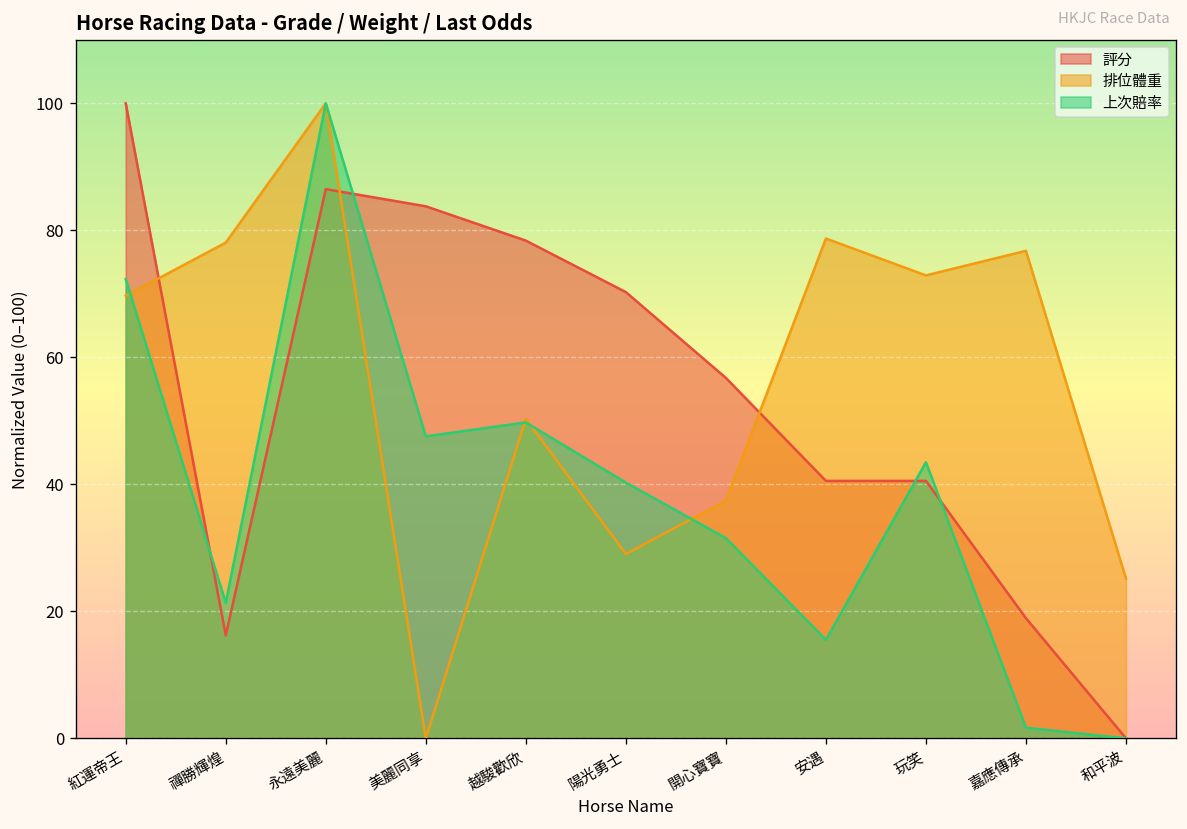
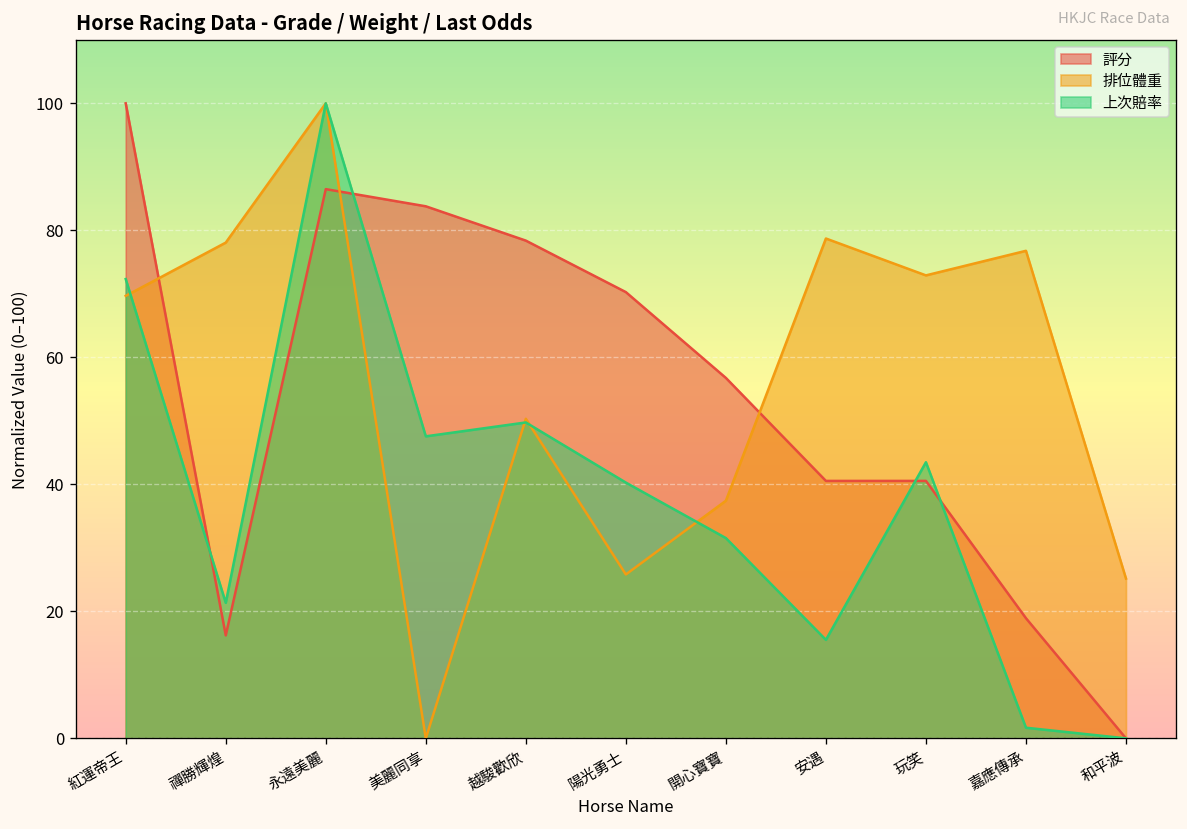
  {
    "評分": {
      "紅運帝王": 100,
      "禪勝輝煌": 16,
      "永遠美麗": 86,
      "美麗同享": 84,
      "越駿歡欣": 78,
      "陽光勇士": 70,
      "開心寶寶": 57,
      "安遇": 41,
      "玩笑": 41,
      "嘉應傳承": 19
    },
    "排位體重": {
      "紅運帝王": 70,
      "禪勝輝煌": 78,
      "美麗同享": 0,
      "越駿歡欣": 50,
-     "陽光勇士": 29,
+     "陽光勇士": 26,
      "開心寶寶": 37,
      "安遇": 79,
      "玩笑": 73,
      "嘉應傳承": 77,
      "和平波": 25
    },
    "上次賠率": {
      "紅運帝王": 72,
      "禪勝輝煌": 21,
      "美麗同享": 48,
      "越駿歡欣": 50,
      "陽光勇士": 40,
      "開心寶寶": 32,
      "安遇": 16,
      "玩笑": 43,
      "嘉應傳承": 2
    }
  }
